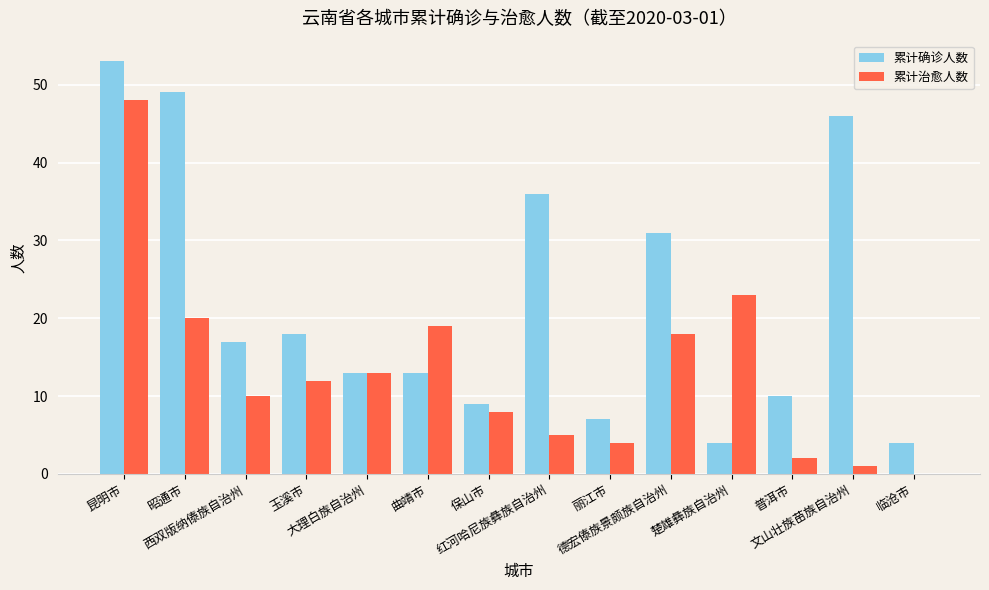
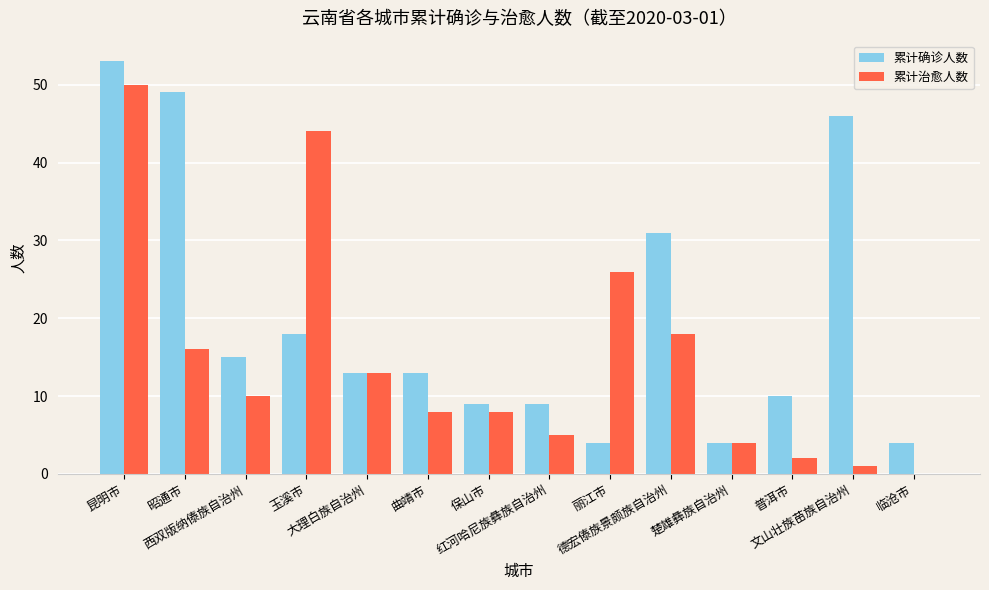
  {
    "累计确诊人数": {
      "昆明市": 53,
      "昭通市": 49,
-     "西双版纳傣族自治州": 17,
+     "西双版纳傣族自治州": 15,
      "玉溪市": 18,
      "大理白族自治州": 13,
      "曲靖市": 13,
      "保山市": 9,
-     "红河哈尼族彝族自治州": 36,
-     "丽江市": 7,
+     "红河哈尼族彝族自治州": 9,
+     "丽江市": 4,
      "德宏傣族景颇族自治州": 31,
      "楚雄彝族自治州": 4,
      "普洱市": 10,
      "文山壮族苗族自治州": 46,
      "临沧市": 4
    },
    "累计治愈人数": {
-     "昆明市": 48,
-     "昭通市": 20,
+     "昆明市": 50,
+     "昭通市": 16,
      "西双版纳傣族自治州": 10,
-     "玉溪市": 12,
+     "玉溪市": 44,
      "大理白族自治州": 13,
-     "曲靖市": 19,
+     "曲靖市": 8,
      "保山市": 8,
      "红河哈尼族彝族自治州": 5,
-     "丽江市": 4,
+     "丽江市": 26,
      "德宏傣族景颇族自治州": 18,
-     "楚雄彝族自治州": 23,
+     "楚雄彝族自治州": 4,
      "普洱市": 2,
      "文山壮族苗族自治州": 1,
      "临沧市": 0
    }
  }
